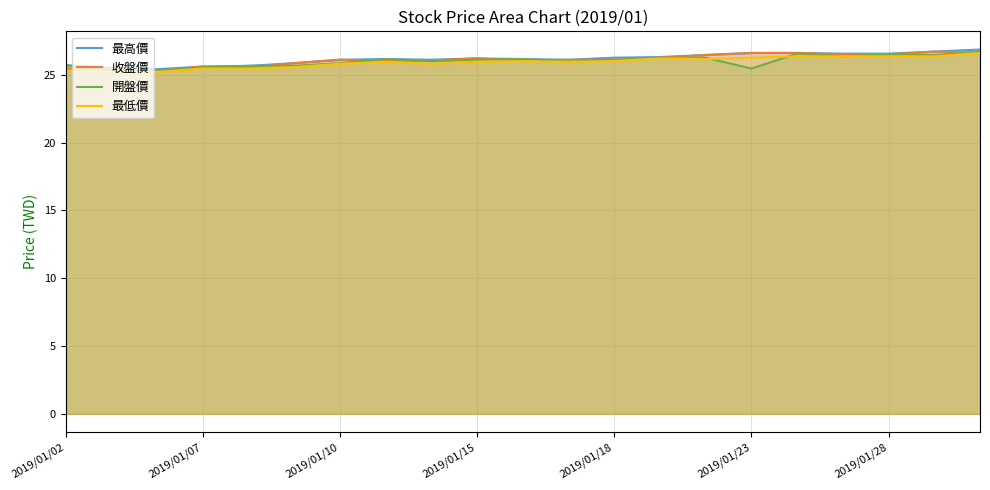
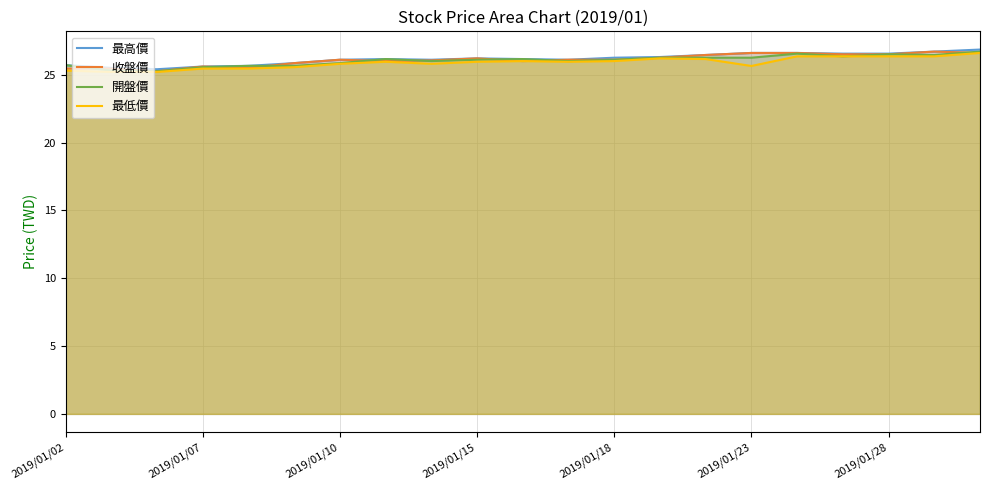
  {
    "開盤價": {
-     "2019/01/23": 25.5
+     "2019/01/23": 26.3
    },
    "最低價": {
-     "2019/01/23": 26.3
+     "2019/01/23": 25.6
    }
  }
